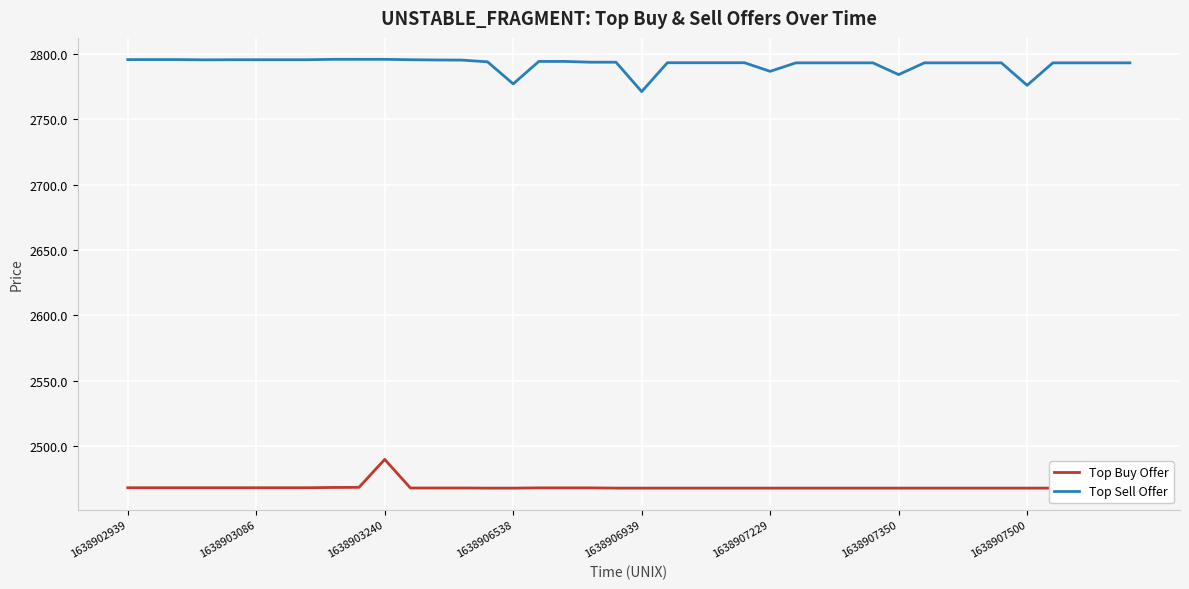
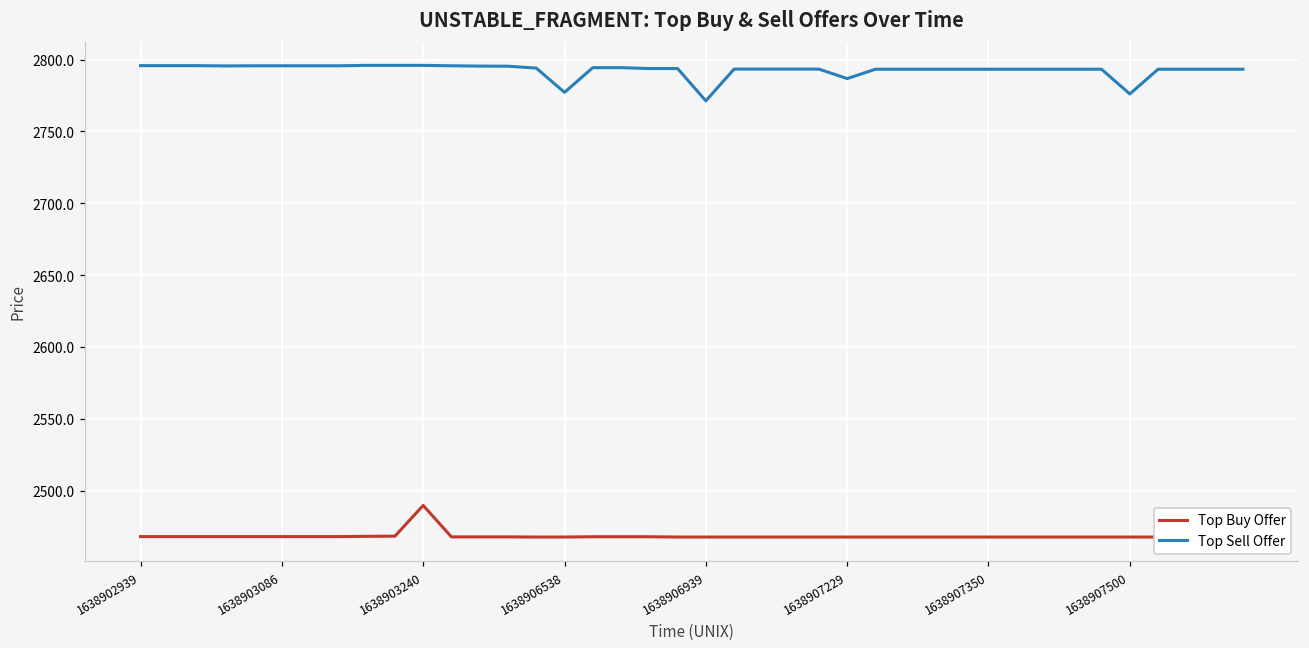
  {
    "Top Buy Offer": {
      "1638902939": 2468,
      "1638903086": 2468,
      "1638903240": 2490,
      "1638906538": 2468,
      "1638906939": 2468,
      "1638907229": 2468,
      "1638907350": 2468,
      "1638907500": 2468
    },
    "Top Sell Offer": {
      "1638902939": 2796,
      "1638903086": 2796,
      "1638903240": 2796,
      "1638906538": 2777,
      "1638906939": 2771,
      "1638907229": 2787,
-     "1638907350": 2784,
+     "1638907350": 2793,
      "1638907500": 2776
    }
  }
